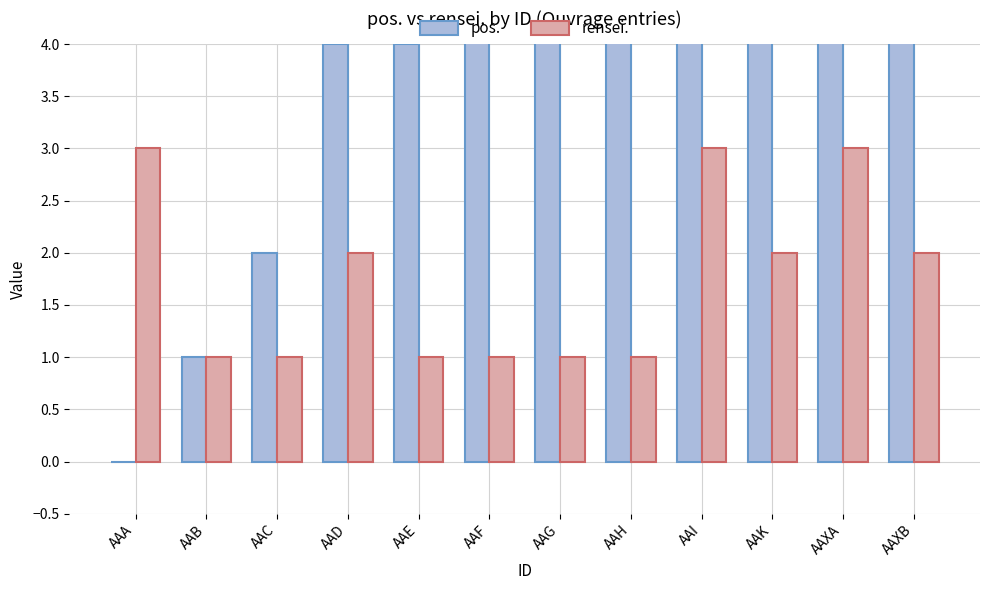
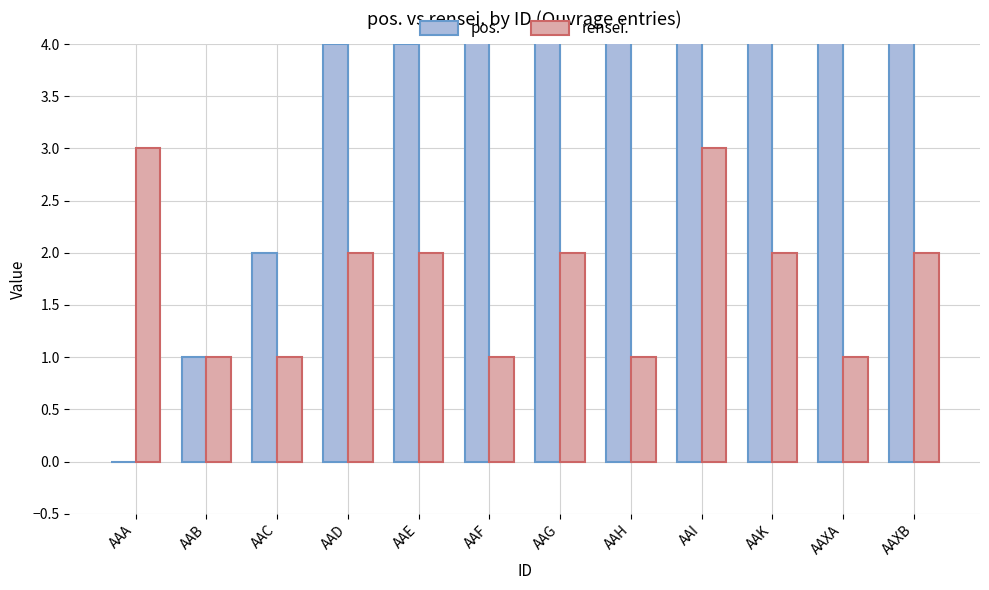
  {
    "pos.": {
      "AAA": 0,
      "AAB": 1,
      "AAC": 2,
      "AAD": 4,
      "AAE": 4
    },
    "rensei.": {
      "AAA": 3,
      "AAB": 1,
      "AAC": 1,
      "AAD": 2,
-     "AAE": 1,
+     "AAE": 2,
      "AAF": 1,
-     "AAG": 1,
+     "AAG": 2,
      "AAH": 1,
      "AAI": 3,
      "AAK": 2,
-     "AAXA": 3,
+     "AAXA": 1,
      "AAXB": 2
    }
  }
